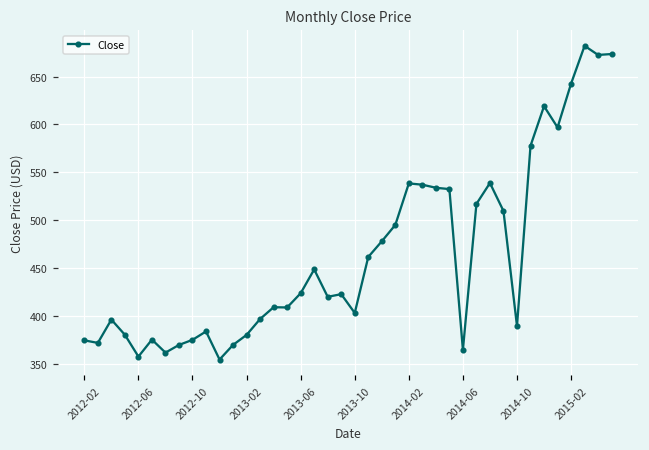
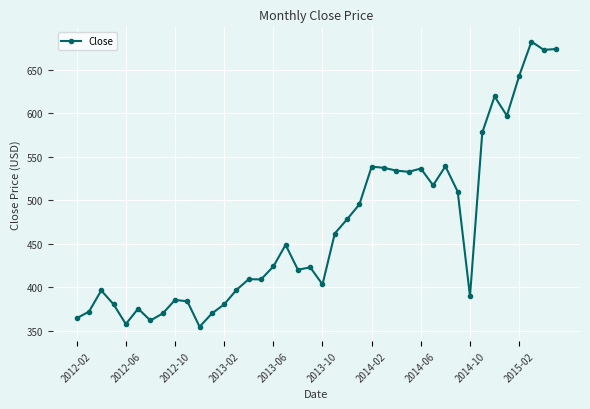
  {
-   "2012-02": 370,
+   "2012-02": 360,
    "2012-06": 360,
-   "2012-10": 380,
+   "2012-10": 390,
    "2013-02": 380,
    "2013-06": 420,
    "2013-10": 400,
    "2014-02": 540,
-   "2014-06": 360,
+   "2014-06": 540,
    "2014-10": 390,
    "2015-02": 640
  }
